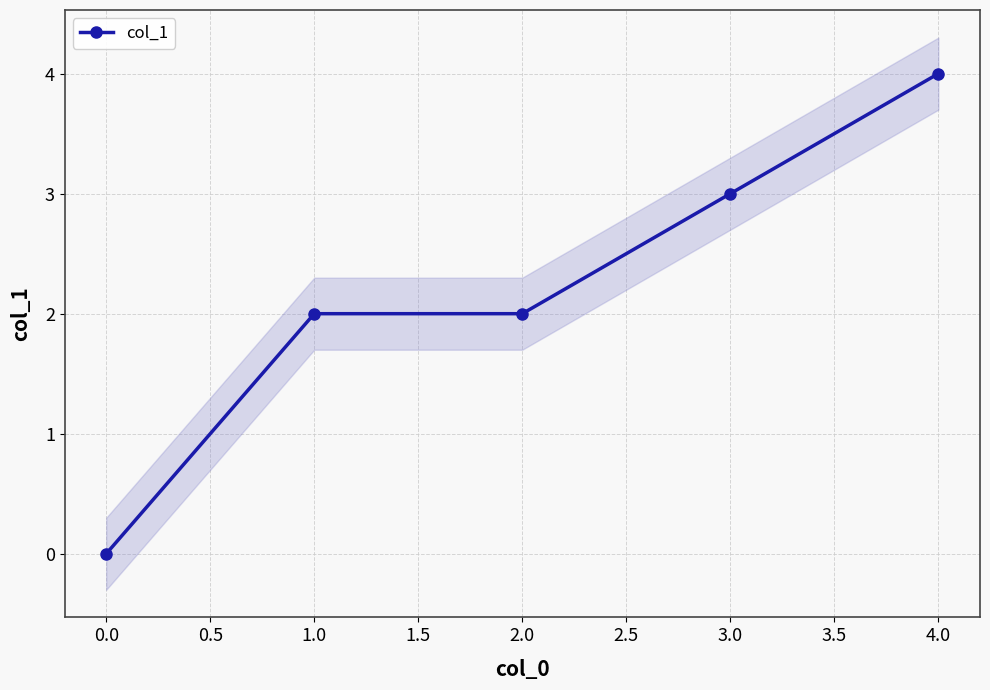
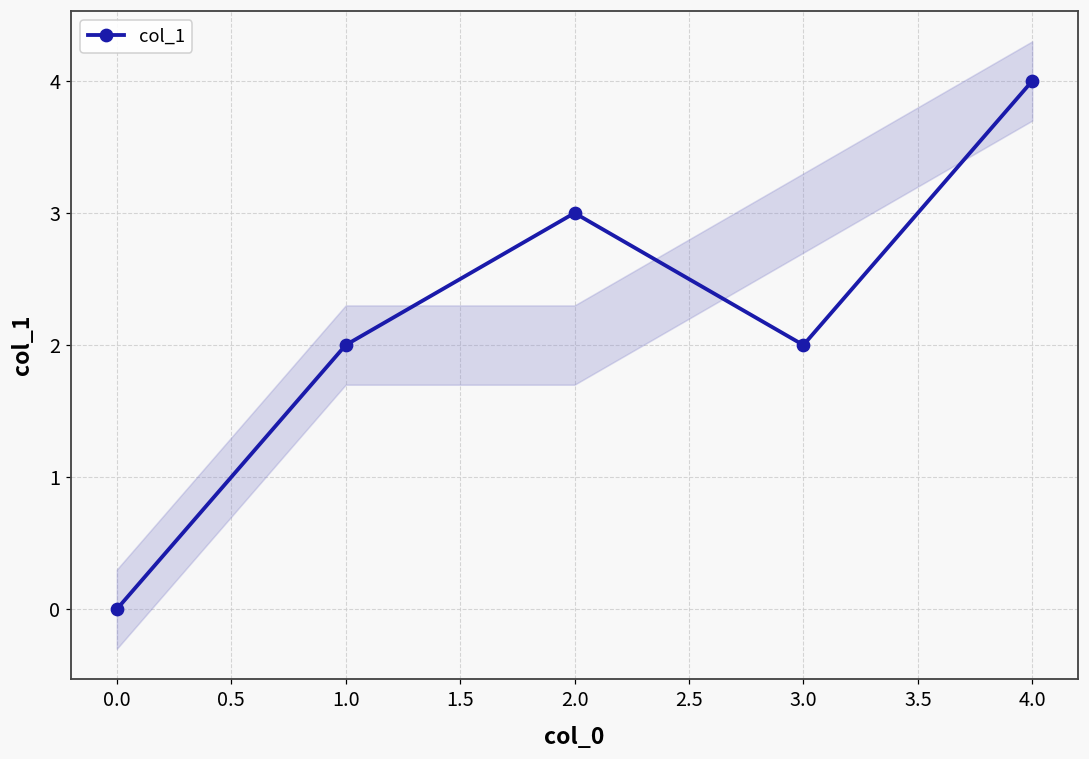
  {
    "col_1": {
      "0.0": 0,
      "1.0": 2,
-     "2.0": 2,
-     "3.0": 3,
+     "2.0": 3,
+     "3.0": 2,
      "4.0": 4
    }
  }
